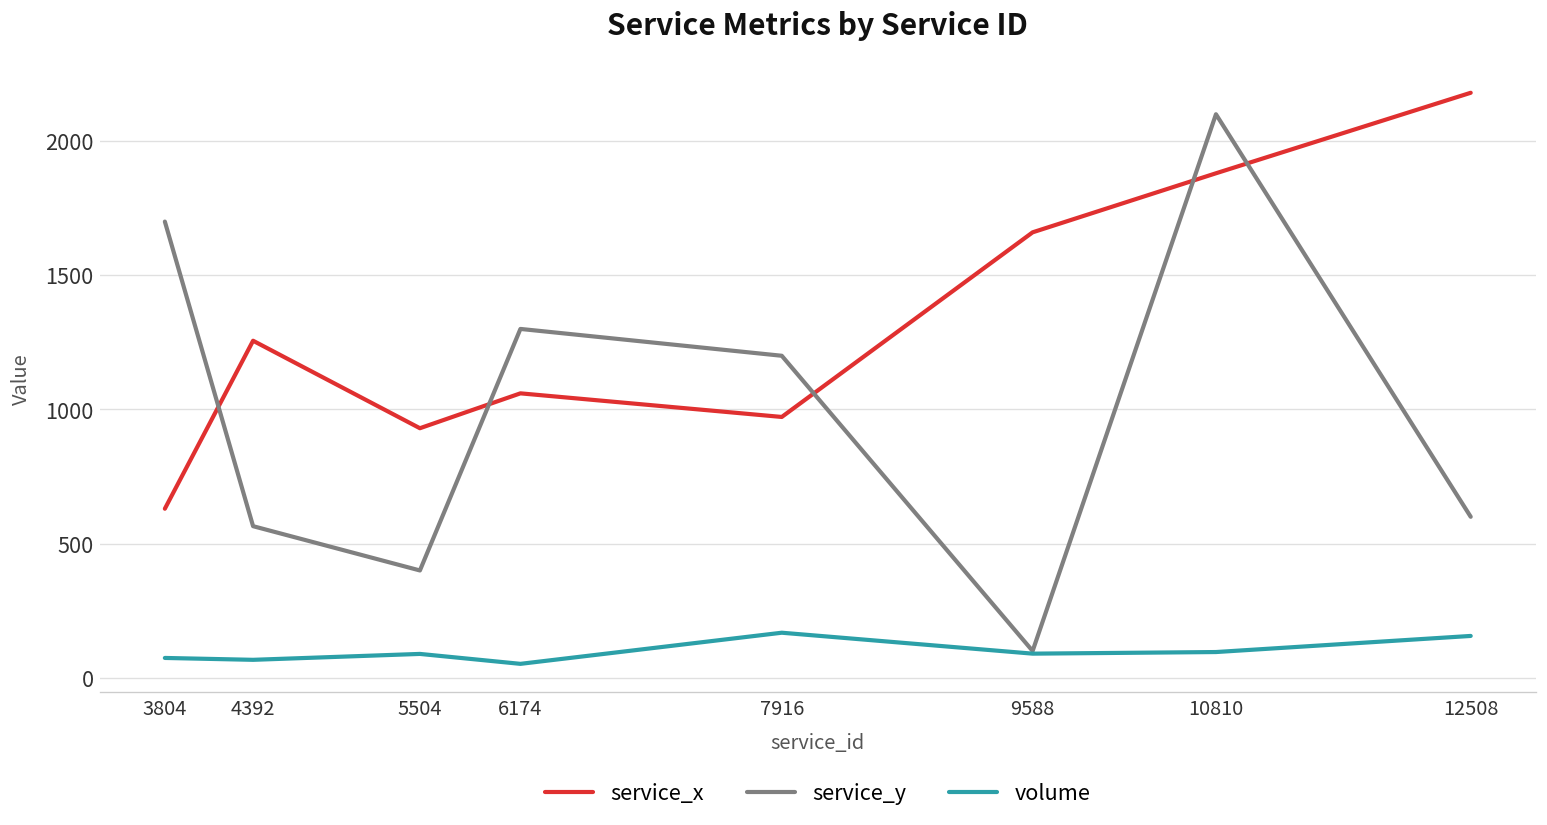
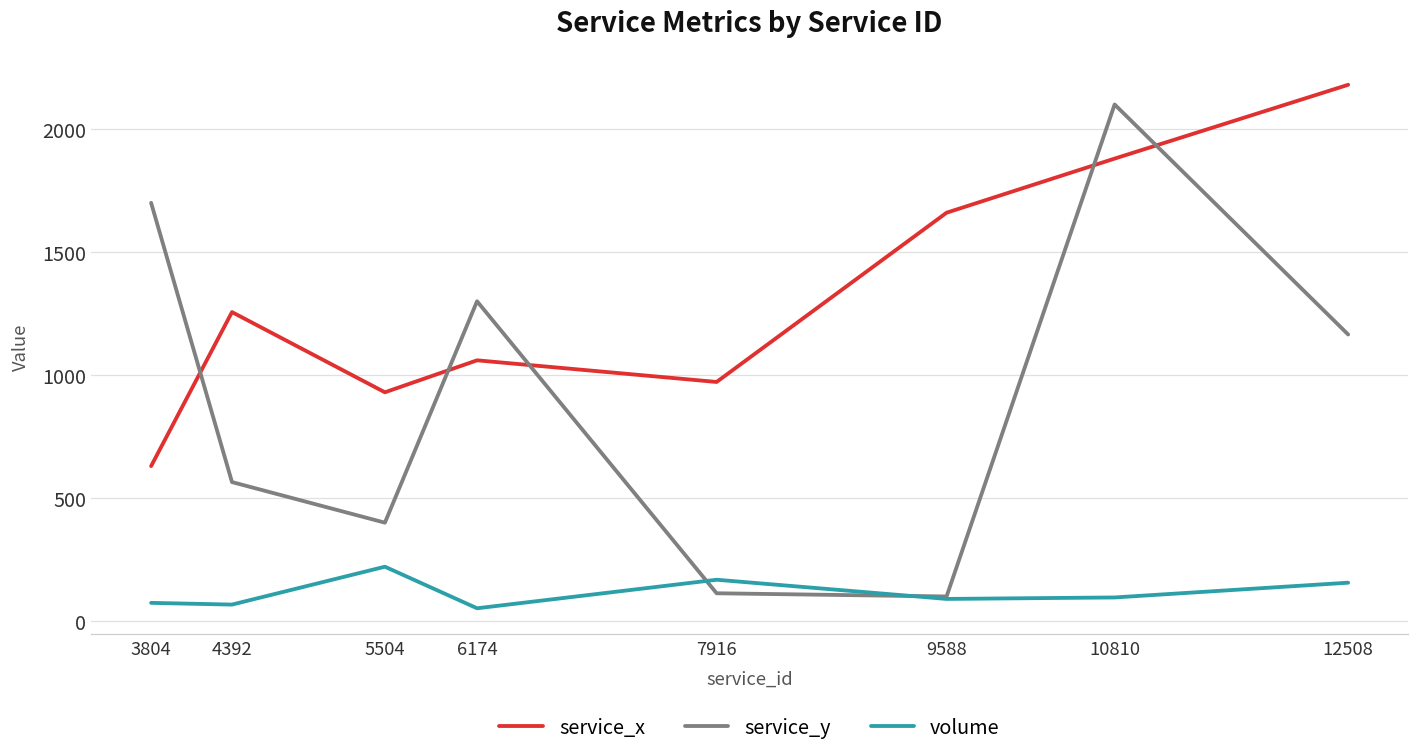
  {
    "service_x": {
      "3804": 630,
      "4392": 1260,
      "5504": 930,
      "6174": 1060,
      "7916": 970,
      "9588": 1660,
      "10810": 1880,
      "12508": 2180
    },
    "service_y": {
      "3804": 1700,
      "4392": 570,
      "5504": 400,
      "6174": 1300,
-     "7916": 1200,
+     "7916": 110,
      "10810": 2100,
-     "12508": 600
+     "12508": 1170
    },
    "volume": {
      "3804": 70,
      "4392": 70,
-     "5504": 90,
+     "5504": 220,
      "6174": 50,
      "7916": 170,
      "10810": 100,
      "12508": 160
    }
  }
